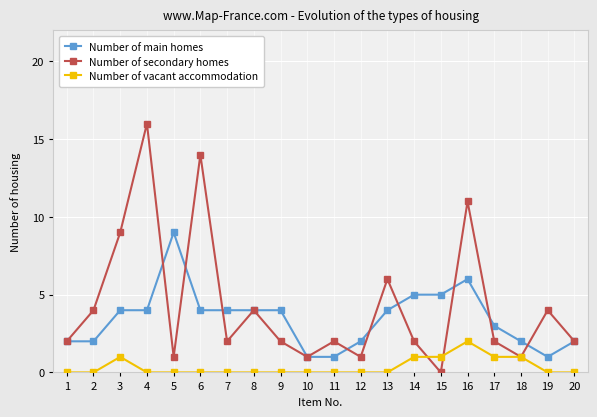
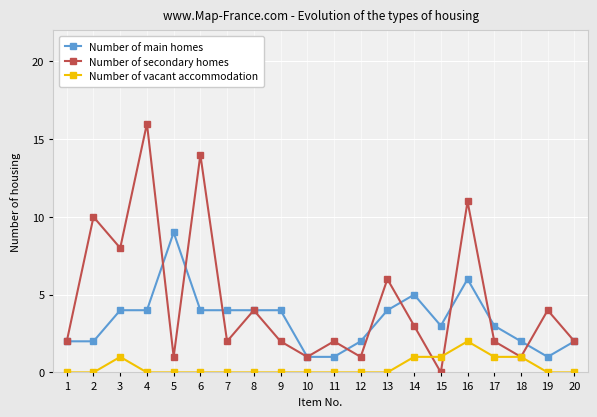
  {
    "Number of main homes": {
      "2": 2,
      "3": 4,
      "4": 4,
      "5": 9,
      "6": 4,
      "7": 4,
      "9": 4,
      "11": 1,
      "12": 2,
      "13": 4,
      "14": 5,
-     "15": 5,
+     "15": 3,
      "16": 6,
      "17": 3,
      "18": 2,
      "19": 1
    },
    "Number of secondary homes": {
-     "2": 4,
-     "3": 9,
+     "2": 10,
+     "3": 8,
      "4": 16,
      "5": 1,
      "6": 14,
      "7": 2,
      "9": 2,
      "11": 2,
      "12": 1,
      "13": 6,
-     "14": 2,
+     "14": 3,
      "15": 0,
      "16": 11,
      "17": 2,
      "19": 4
    },
    "Number of vacant accommodation": {
      "1": 0,
      "2": 0,
      "3": 1,
      "4": 0,
      "5": 0,
      "6": 0,
      "7": 0,
      "8": 0,
      "9": 0,
      "10": 0,
      "11": 0,
      "12": 0,
      "13": 0,
      "14": 1,
      "15": 1,
      "16": 2,
      "17": 1,
      "19": 0,
      "20": 0
    }
  }
